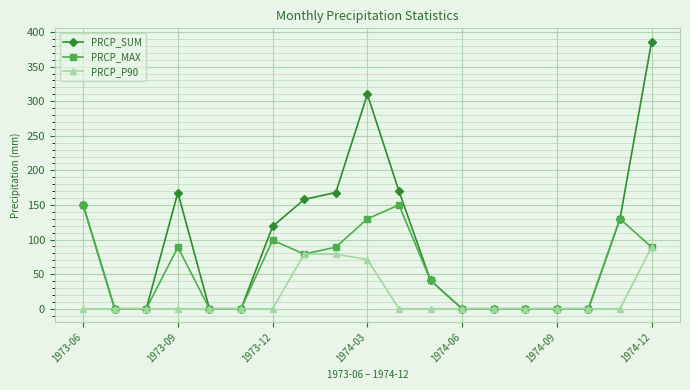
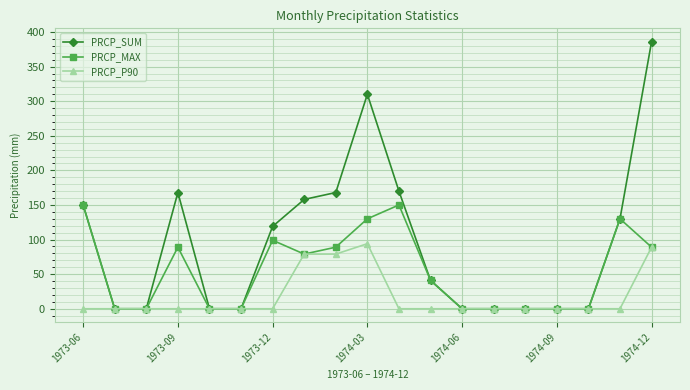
  {
    "PRCP_P90": {
      "1973-06": 0,
      "1973-09": 0,
      "1973-12": 0,
-     "1974-03": 70
+     "1974-03": 90
    }
  }
